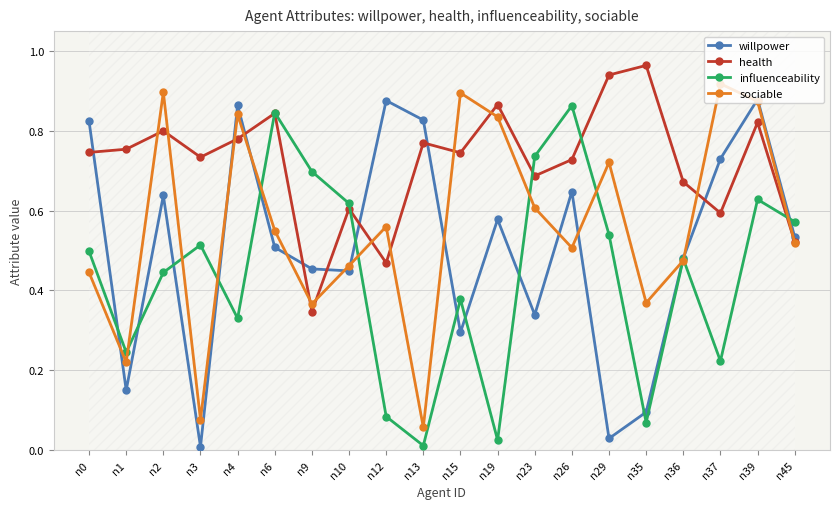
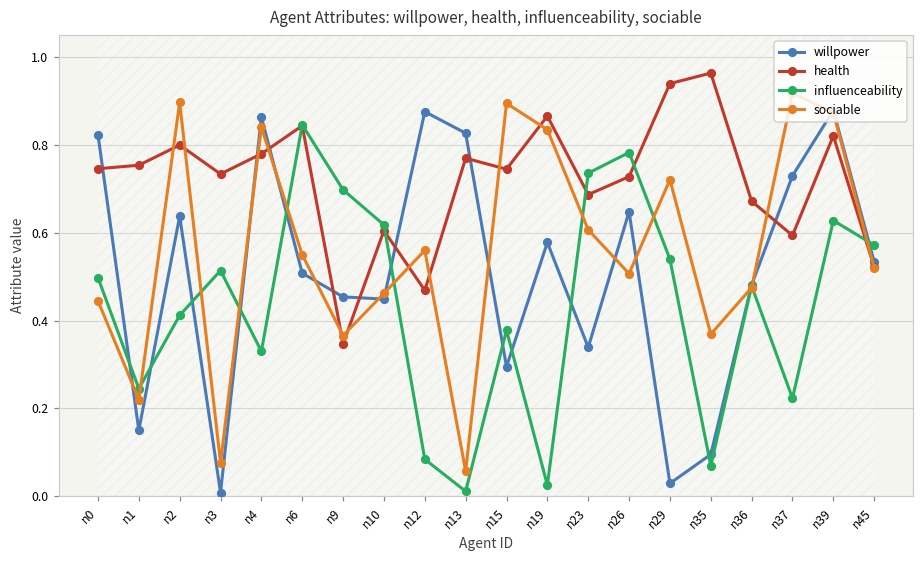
  {
    "willpower": {
      "n0": 0.82,
      "n1": 0.15,
      "n2": 0.64,
      "n3": 0.01,
      "n4": 0.86,
      "n6": 0.51,
      "n9": 0.45,
      "n10": 0.45,
      "n12": 0.88,
      "n13": 0.83,
      "n15": 0.30,
      "n19": 0.58,
      "n23": 0.34,
      "n26": 0.65,
      "n29": 0.03,
      "n35": 0.10,
      "n37": 0.73,
      "n45": 0.53
    },
    "health": {
      "n0": 0.75,
      "n1": 0.75,
      "n2": 0.80,
      "n3": 0.73,
      "n4": 0.78,
      "n9": 0.35,
      "n10": 0.61,
      "n12": 0.47,
      "n13": 0.77,
      "n15": 0.75,
      "n19": 0.87,
      "n23": 0.69,
      "n26": 0.73,
      "n29": 0.94,
      "n35": 0.96,
      "n36": 0.67,
      "n37": 0.59,
      "n39": 0.82
    },
    "influenceability": {
      "n0": 0.50,
      "n1": 0.25,
-     "n2": 0.45,
+     "n2": 0.41,
      "n3": 0.51,
      "n4": 0.33,
      "n9": 0.70,
      "n10": 0.62,
      "n12": 0.08,
      "n13": 0.01,
      "n15": 0.38,
      "n19": 0.03,
      "n23": 0.74,
-     "n26": 0.86,
+     "n26": 0.78,
      "n29": 0.54,
      "n35": 0.07,
      "n37": 0.22,
      "n39": 0.63,
      "n45": 0.57
    },
    "sociable": {
      "n0": 0.45,
      "n1": 0.22,
      "n2": 0.90,
      "n3": 0.08,
      "n4": 0.84,
      "n6": 0.55,
      "n9": 0.37,
      "n10": 0.46,
      "n12": 0.56,
      "n13": 0.06,
      "n15": 0.90,
      "n19": 0.84,
      "n23": 0.61,
      "n26": 0.51,
      "n29": 0.72,
      "n35": 0.37
    }
  }
